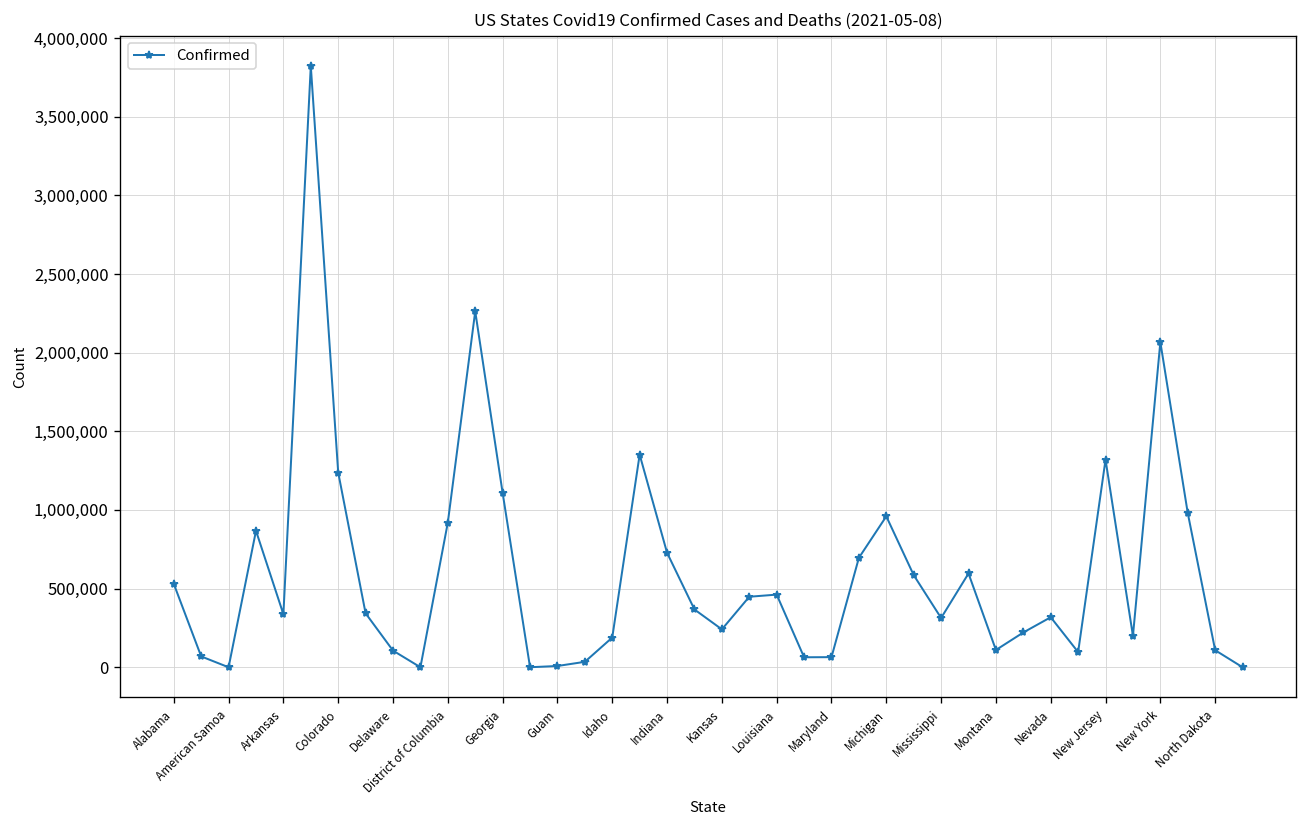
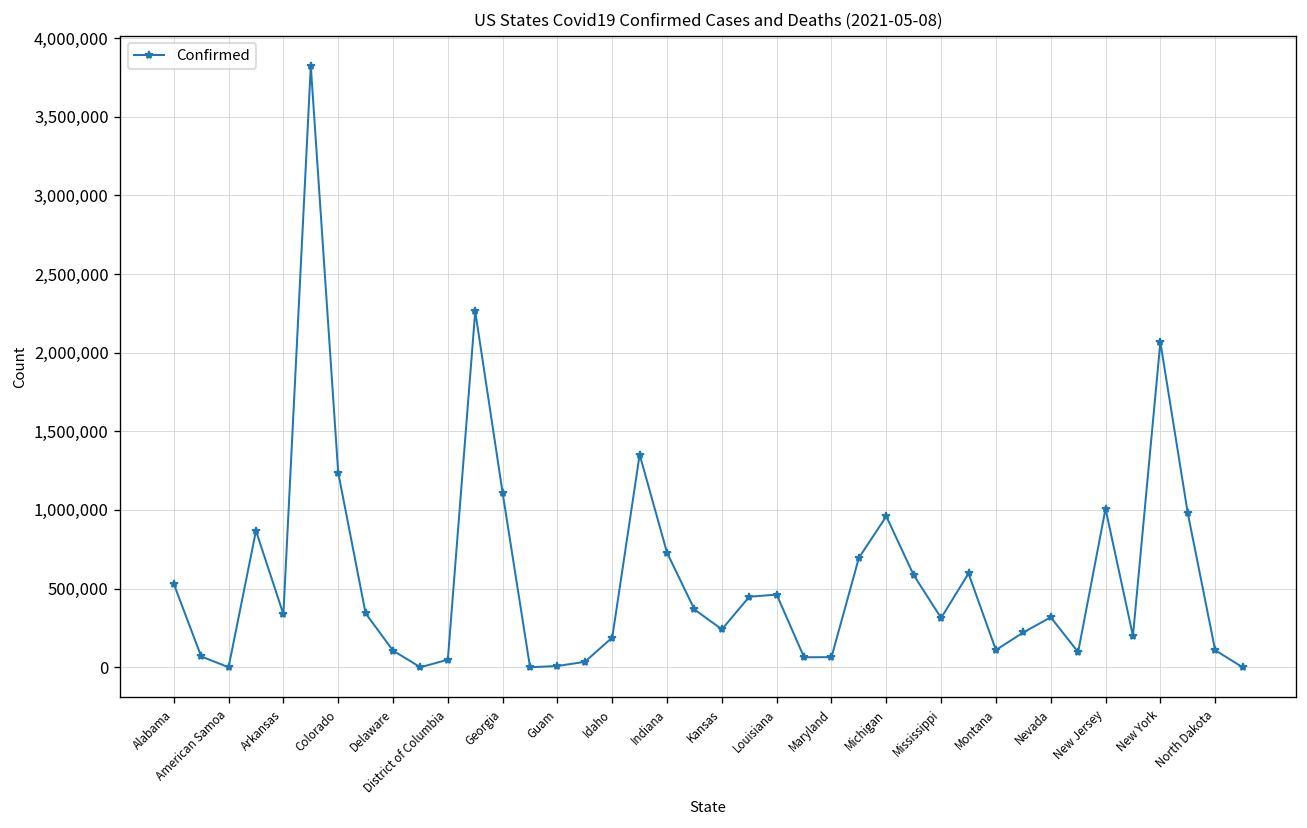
  {
    "Alabama": "530,000",
    "American Samoa": "0",
    "Arkansas": "340,000",
    "Colorado": "1,240,000",
    "Delaware": "110,000",
-   "District of Columbia": "920,000",
+   "District of Columbia": "50,000",
    "Georgia": "1,110,000",
    "Guam": "10,000",
    "Idaho": "190,000",
    "Indiana": "730,000",
    "Kansas": "240,000",
    "Louisiana": "460,000",
    "Maryland": "60,000",
    "Michigan": "960,000",
    "Mississippi": "310,000",
    "Montana": "110,000",
    "Nevada": "320,000",
-   "New Jersey": "1,320,000",
+   "New Jersey": "1,010,000",
    "New York": "2,070,000",
    "North Dakota": "110,000"
  }
